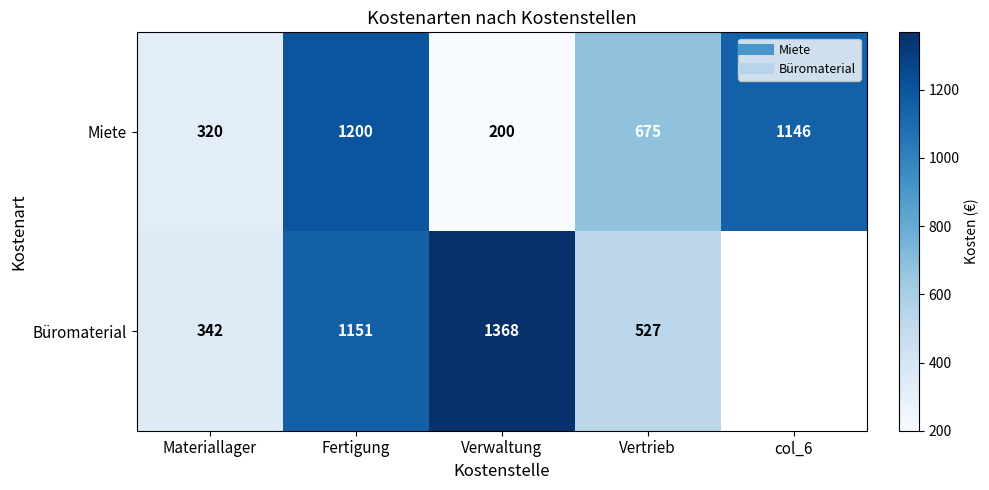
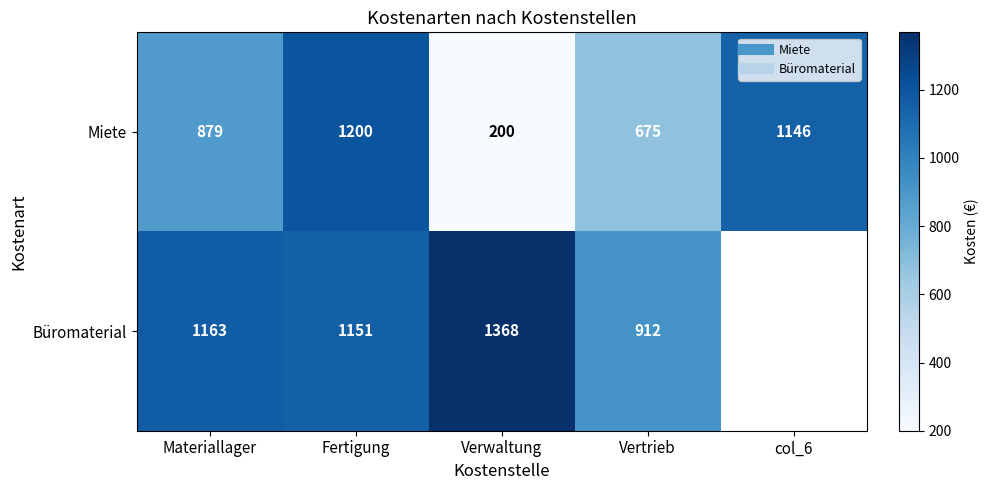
  {
    "Miete": {
-     "Materiallager": 320,
+     "Materiallager": 879,
      "Fertigung": 1200,
      "Verwaltung": 200,
      "Vertrieb": 675,
      "col_6": 1146
    },
    "Büromaterial": {
-     "Materiallager": 342,
+     "Materiallager": 1163,
      "Fertigung": 1151,
      "Verwaltung": 1368,
-     "Vertrieb": 527
+     "Vertrieb": 912
    }
  }
